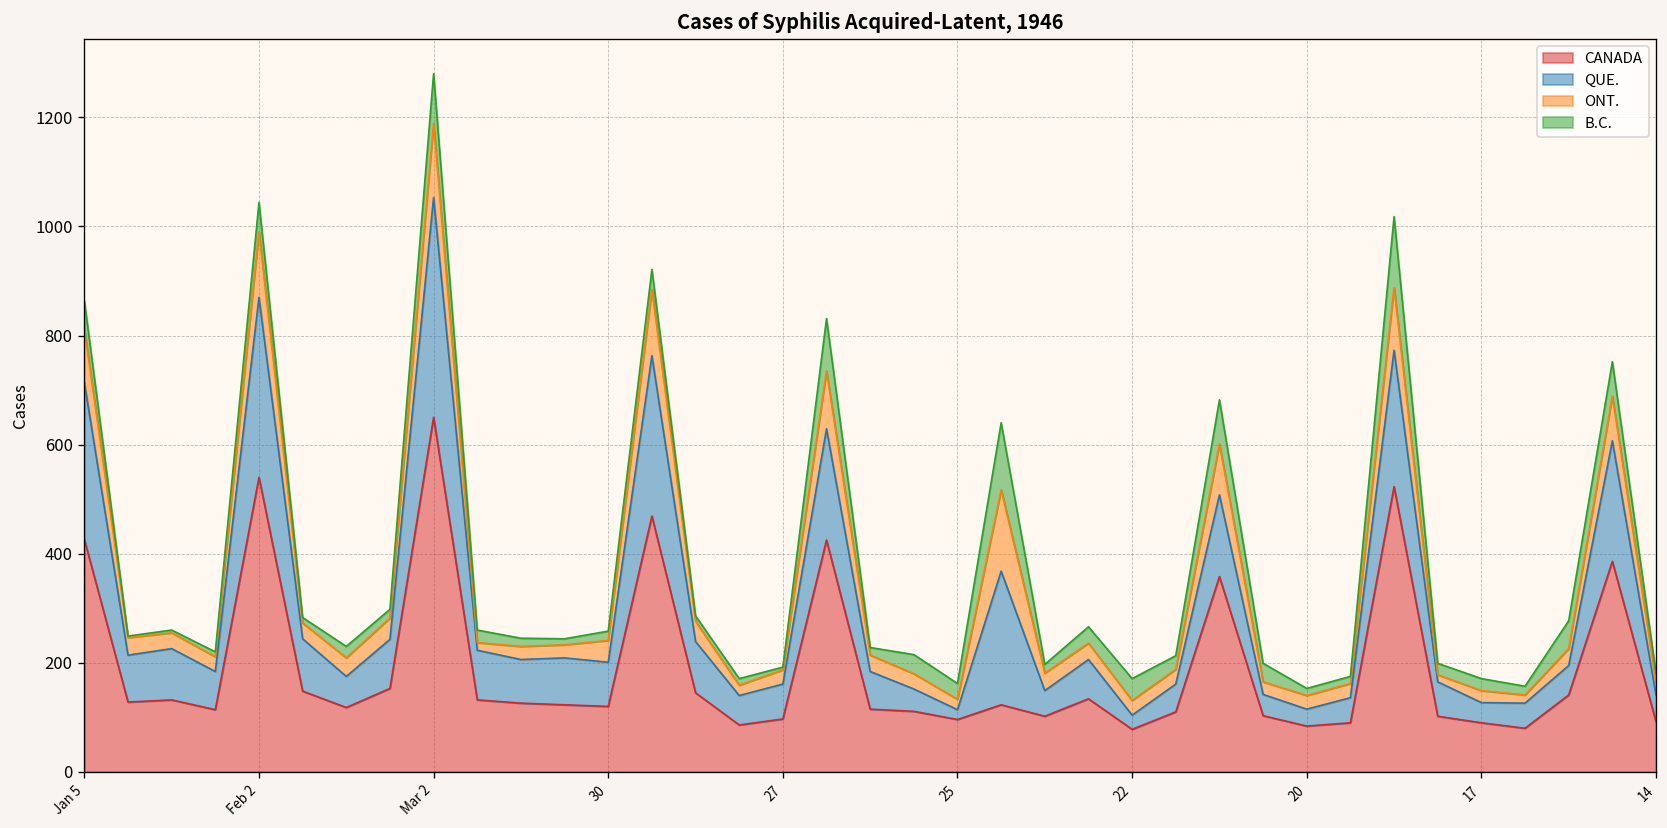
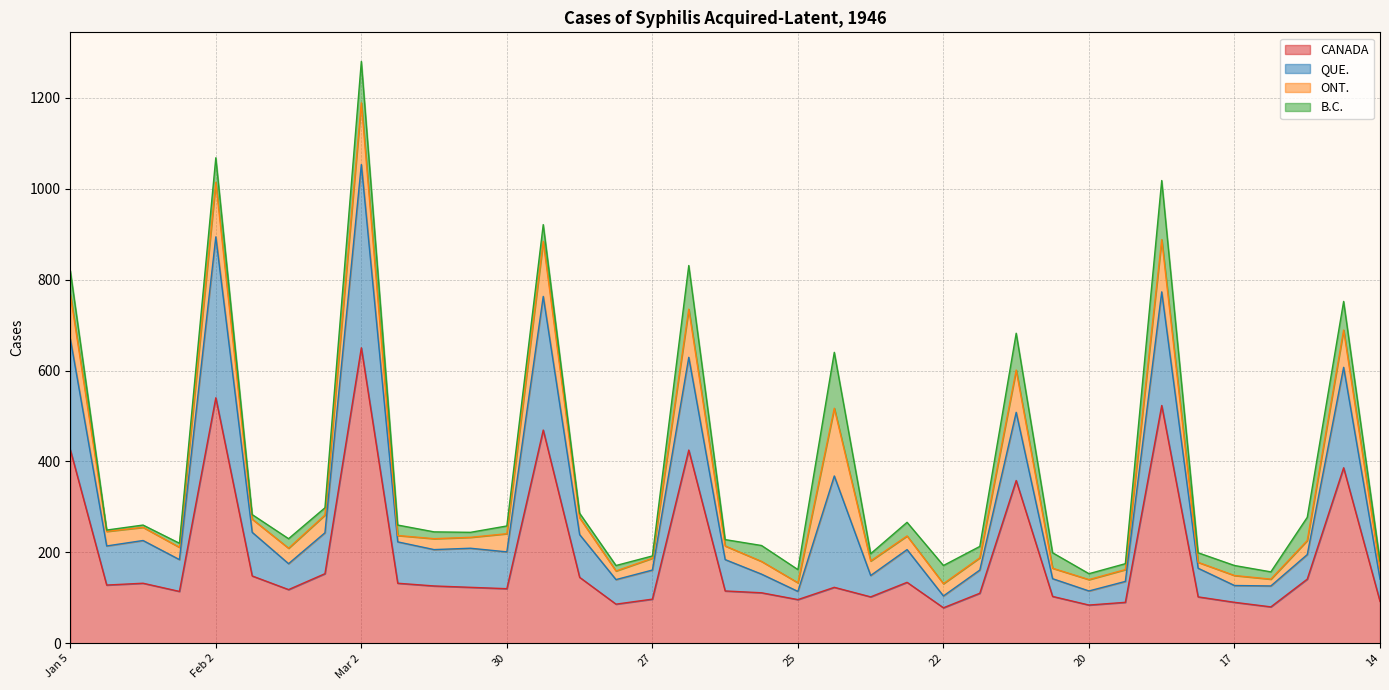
  {
    "CANADA": {
      "Jan 5": 430,
      "Feb 2": 540,
      "Mar 2": 650,
      "30": 120,
      "25": 100,
      "22": 80,
      "17": 90,
      "14": 90
    },
    "QUE.": {
-     "Jan 5": 290,
-     "Feb 2": 330,
+     "Jan 5": 240,
+     "Feb 2": 350,
      "Mar 2": 400,
      "30": 80,
      "25": 20,
      "22": 30,
      "17": 40,
      "14": 50
    },
    "ONT.": {
      "Jan 5": 100,
      "Feb 2": 120,
      "Mar 2": 140,
      "30": 40,
      "25": 20,
      "22": 30,
      "17": 20,
      "14": 20
    },
    "B.C.": {
      "Jan 5": 50,
      "Feb 2": 50,
      "Mar 2": 90,
      "30": 20,
      "25": 30,
      "22": 40,
      "17": 20,
      "14": 20
    }
  }
